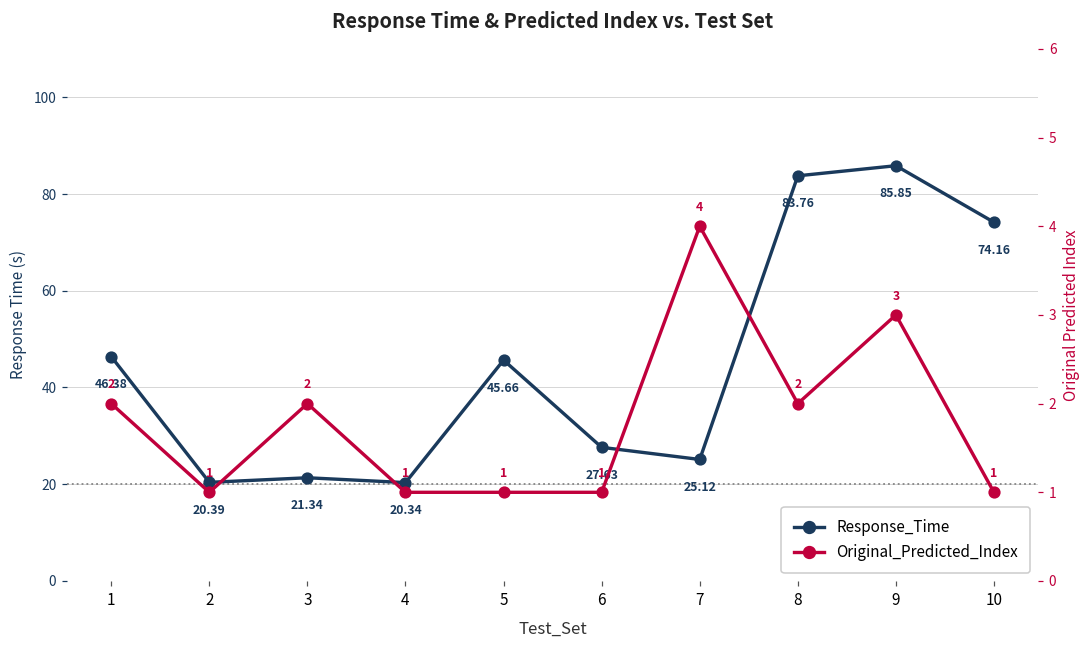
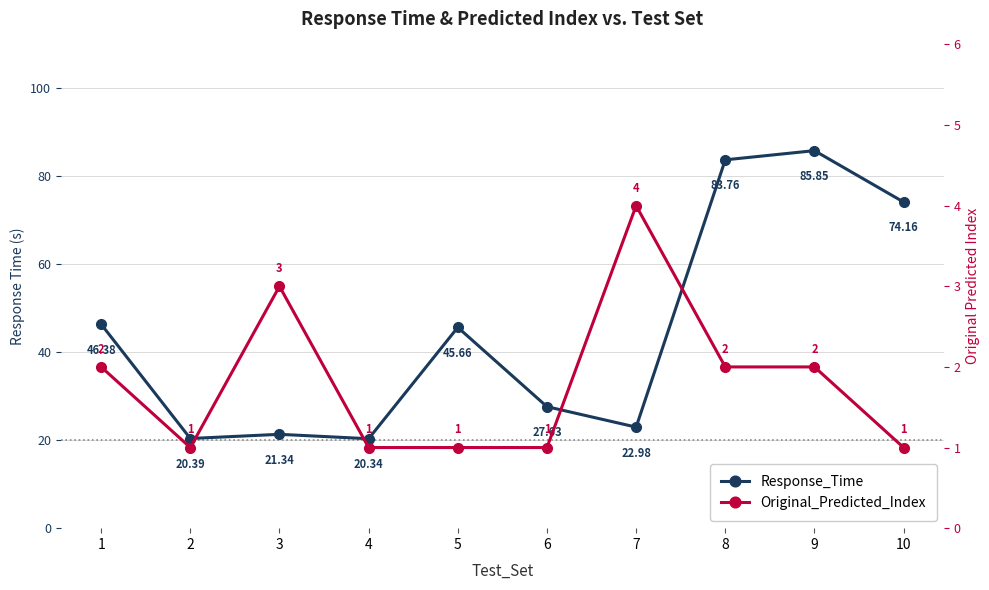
  {
    "Response_Time": {
      "2": 20.39,
      "3": 21.34,
      "4": 20.34,
      "5": 45.66,
-     "7": 25.12,
+     "7": 22.98,
      "8": 83.76,
      "9": 85.85,
      "10": 74.16
    },
    "Original_Predicted_Index": {
      "2": 1,
-     "3": 2,
+     "3": 3,
      "4": 1,
      "5": 1,
      "7": 4,
      "8": 2,
-     "9": 3,
+     "9": 2,
      "10": 1
    }
  }
